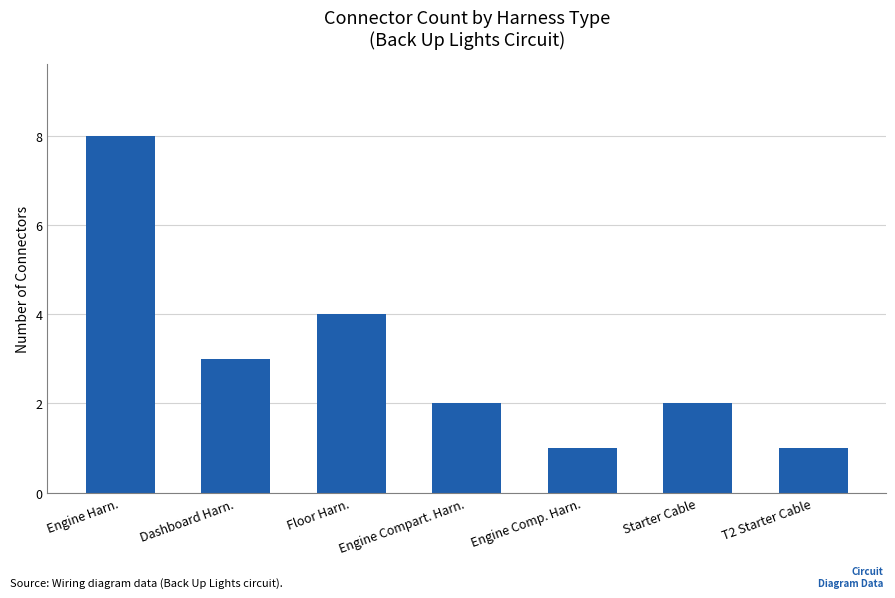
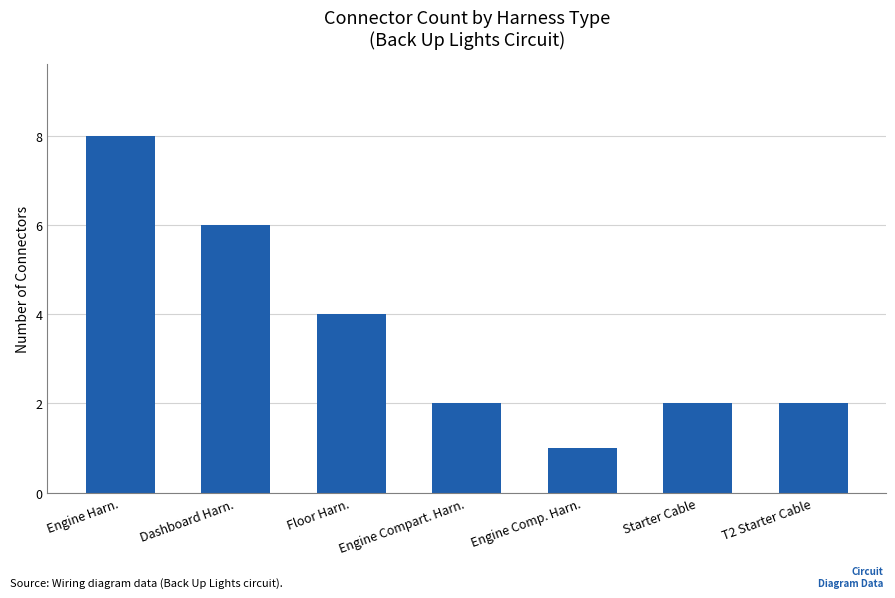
  {
    "Engine Harn.": 8,
-   "Dashboard Harn.": 3,
+   "Dashboard Harn.": 6,
    "Floor Harn.": 4,
    "Engine Compart. Harn.": 2,
    "Engine Comp. Harn.": 1,
    "Starter Cable": 2,
-   "T2 Starter Cable": 1
+   "T2 Starter Cable": 2
  }
